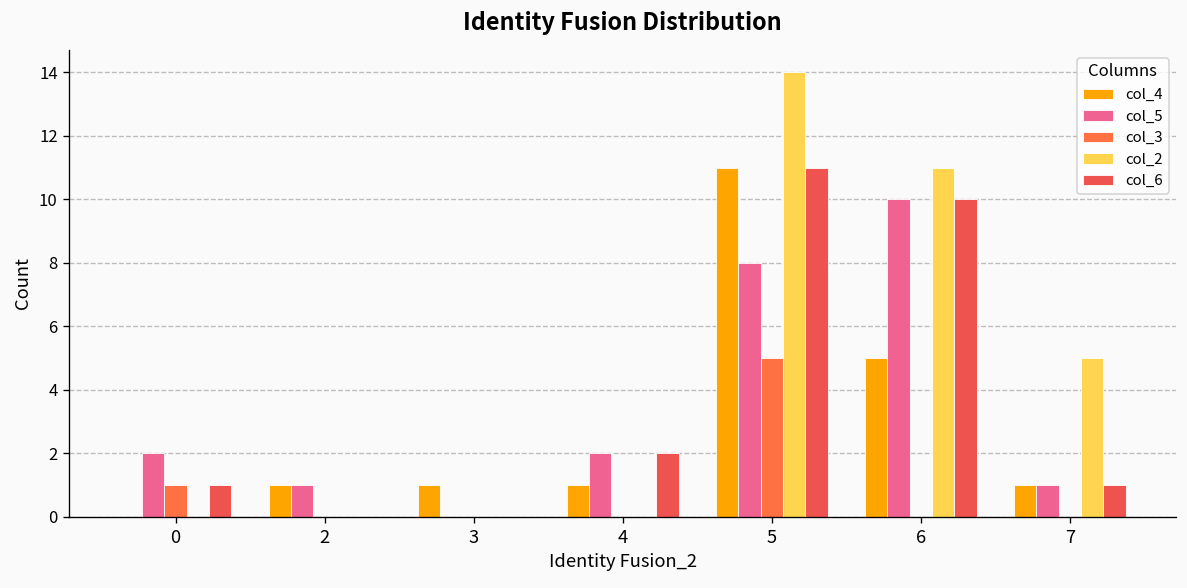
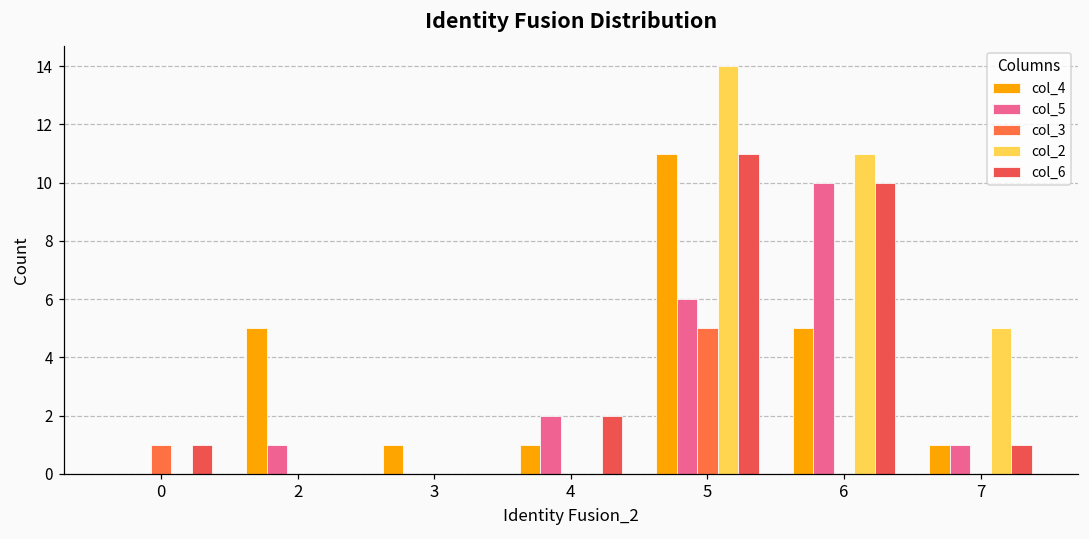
  {
    "col_4": {
      "0": 0,
-     "2": 1,
+     "2": 5,
      "3": 1,
      "4": 1,
      "5": 11,
      "6": 5,
      "7": 1
    },
    "col_5": {
-     "0": 2,
+     "0": 0,
      "2": 1,
      "3": 0,
      "4": 2,
-     "5": 8,
+     "5": 6,
      "6": 10,
      "7": 1
    },
    "col_2": {
      "0": 0,
      "2": 0,
      "3": 0,
      "4": 0,
      "5": 14,
      "6": 11,
      "7": 5
    }
  }
